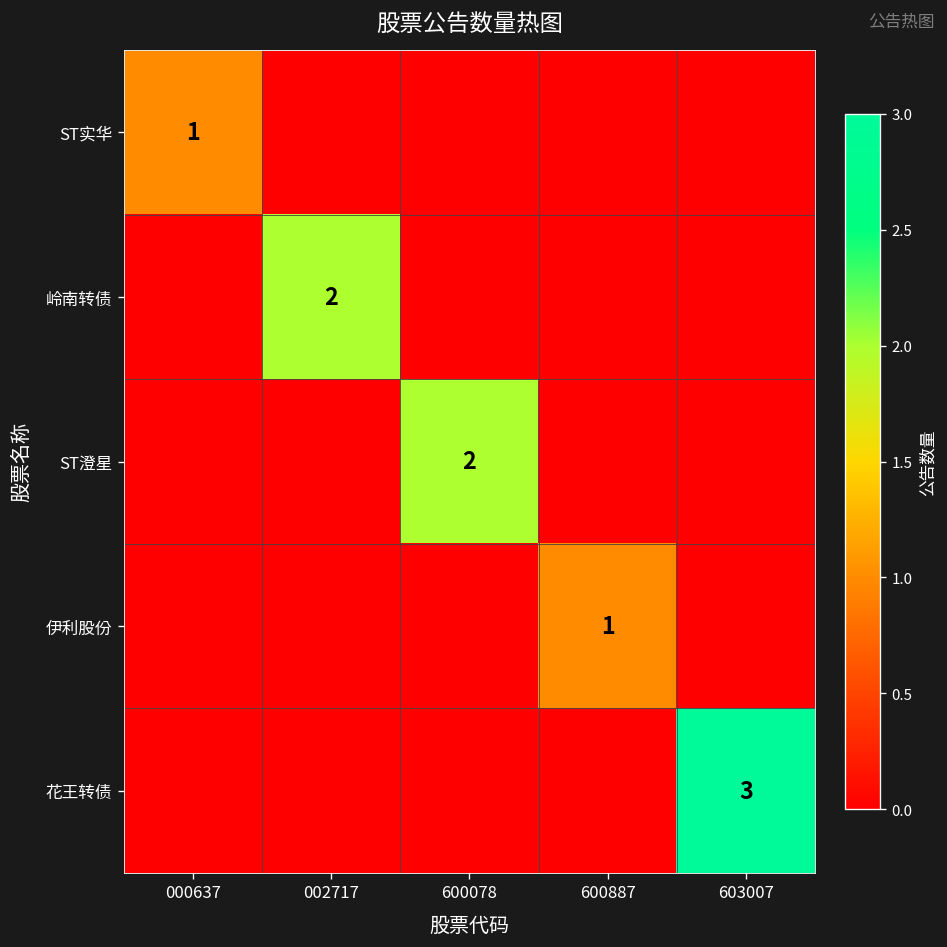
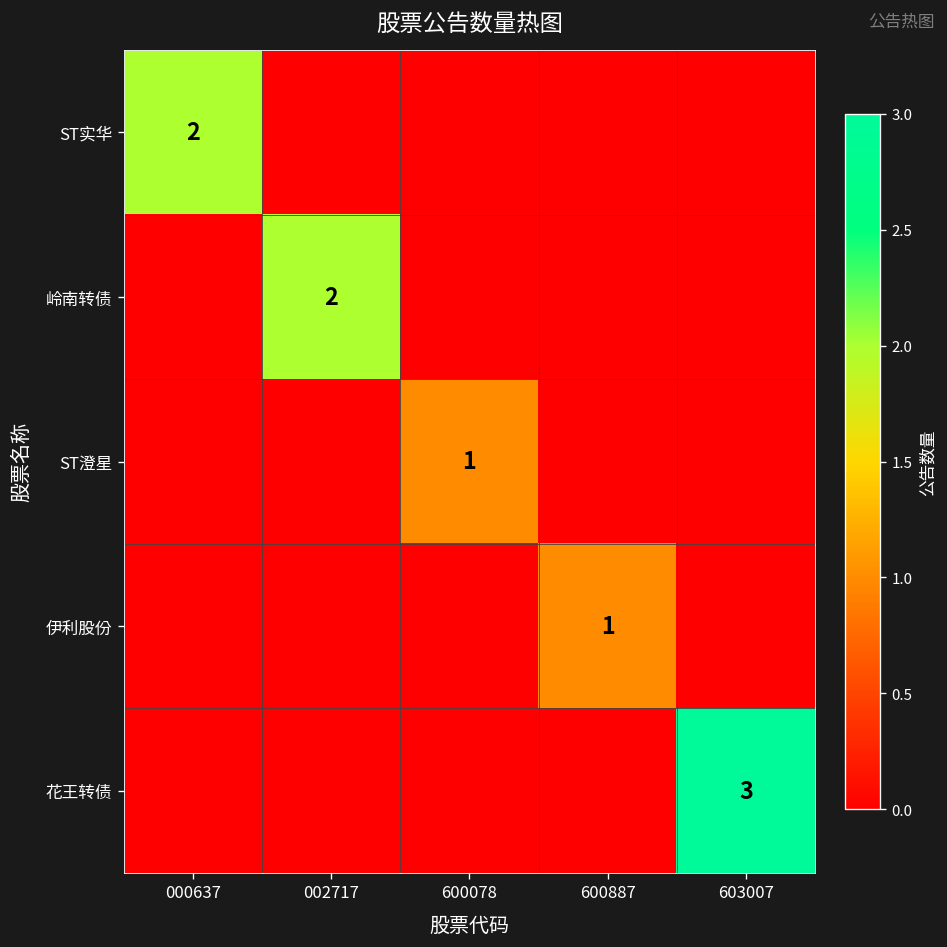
  {
    "ST实华": {
-     "000637": 1
+     "000637": 2
    },
    "岭南转债": {
      "002717": 2
    },
    "ST澄星": {
-     "600078": 2
+     "600078": 1
    },
    "伊利股份": {
      "600887": 1
    },
    "花王转债": {
      "603007": 3
    }
  }
